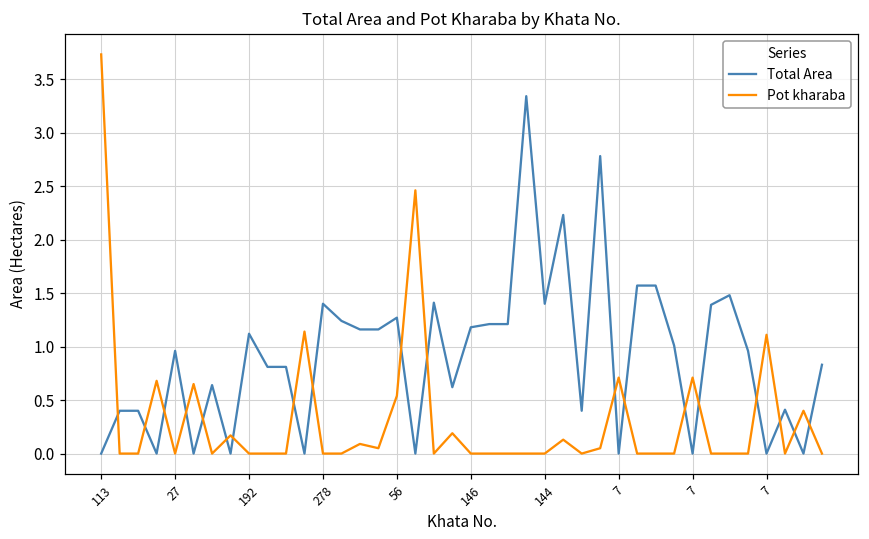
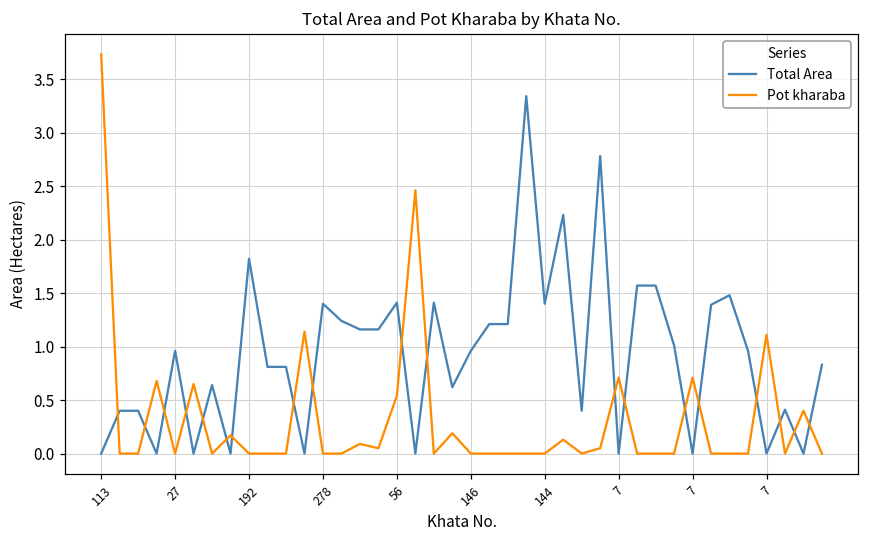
  {
    "Total Area": {
      "113": 0.0,
-     "192": 1.1,
+     "192": 1.8,
      "278": 1.4,
-     "56": 1.3,
-     "146": 1.2,
+     "56": 1.4,
+     "146": 1.0,
      "144": 1.4
    },
    "Pot kharaba": {
      "113": 3.7,
      "192": 0.0,
      "278": 0.0,
      "56": 0.5,
      "146": 0.0,
      "144": 0.0
    }
  }
